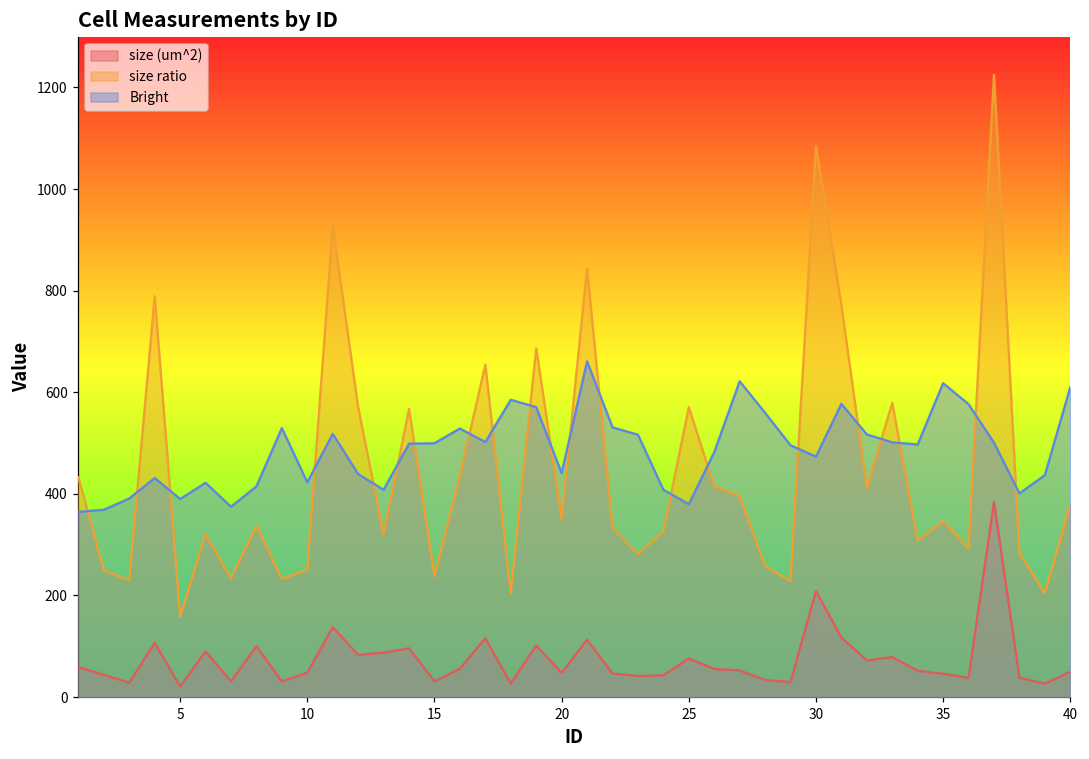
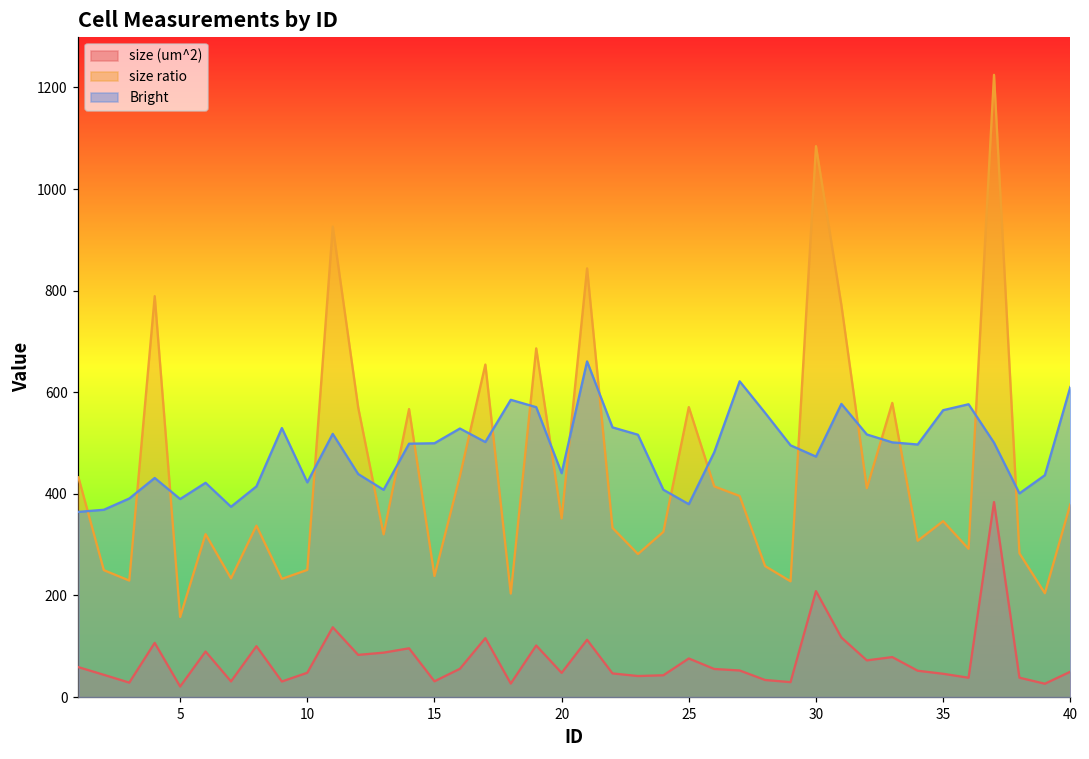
  {
    "Bright": {
      "5": 390,
      "10": 420,
      "15": 500,
      "20": 440,
      "25": 380,
      "30": 470,
-     "35": 620,
+     "35": 560,
      "40": 610
    }
  }
